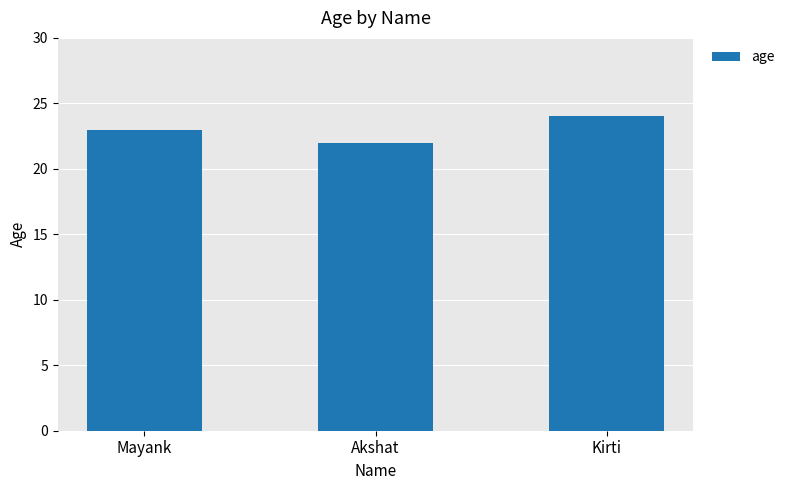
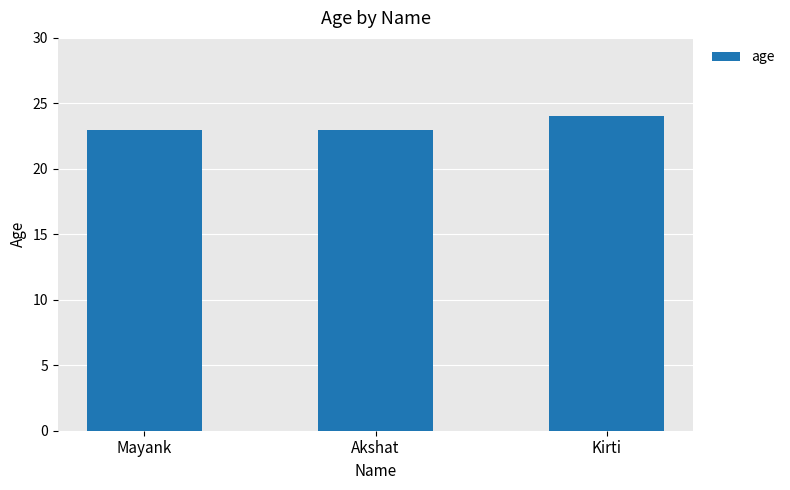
  {
    "Mayank": 23,
-   "Akshat": 22,
+   "Akshat": 23,
    "Kirti": 24
  }
